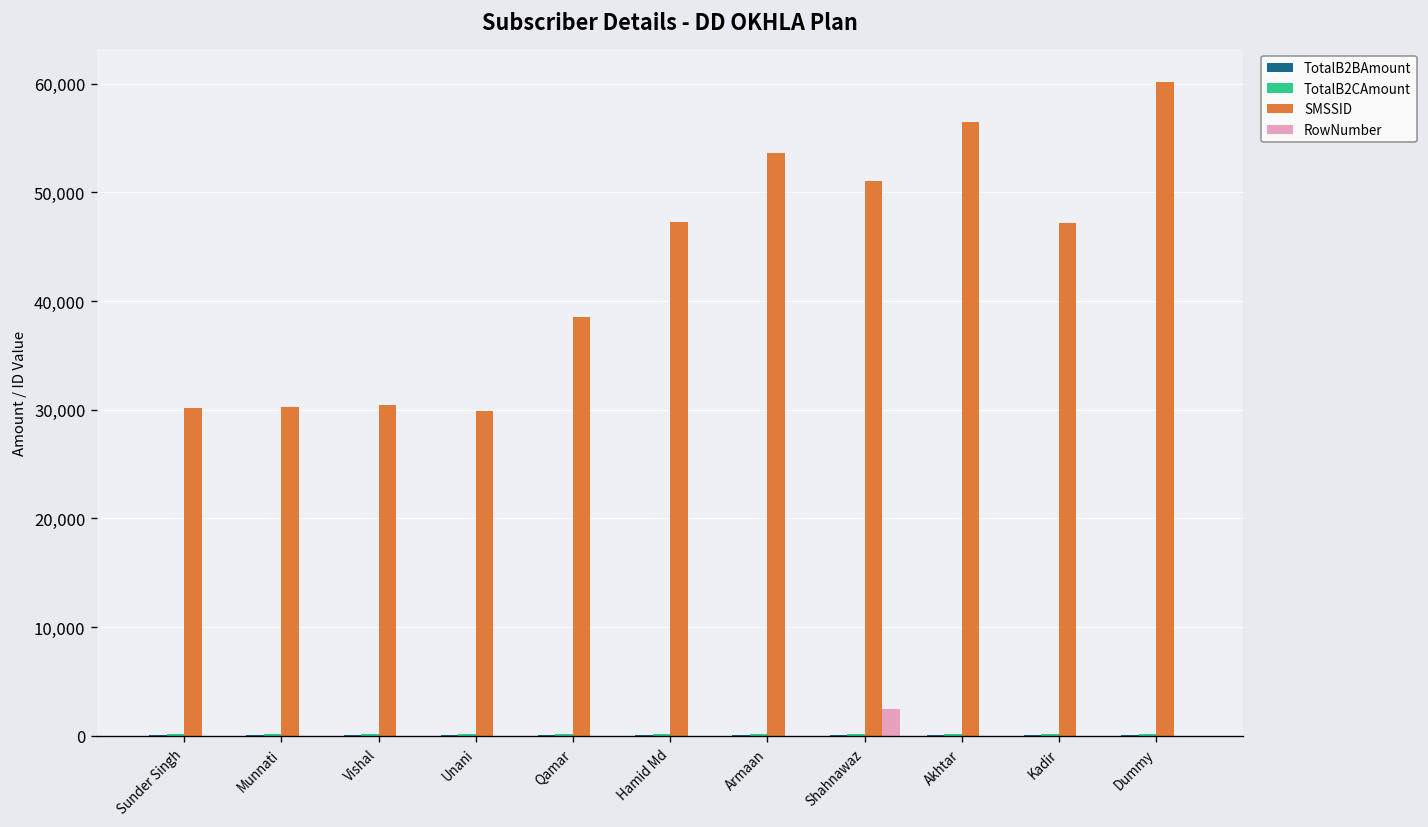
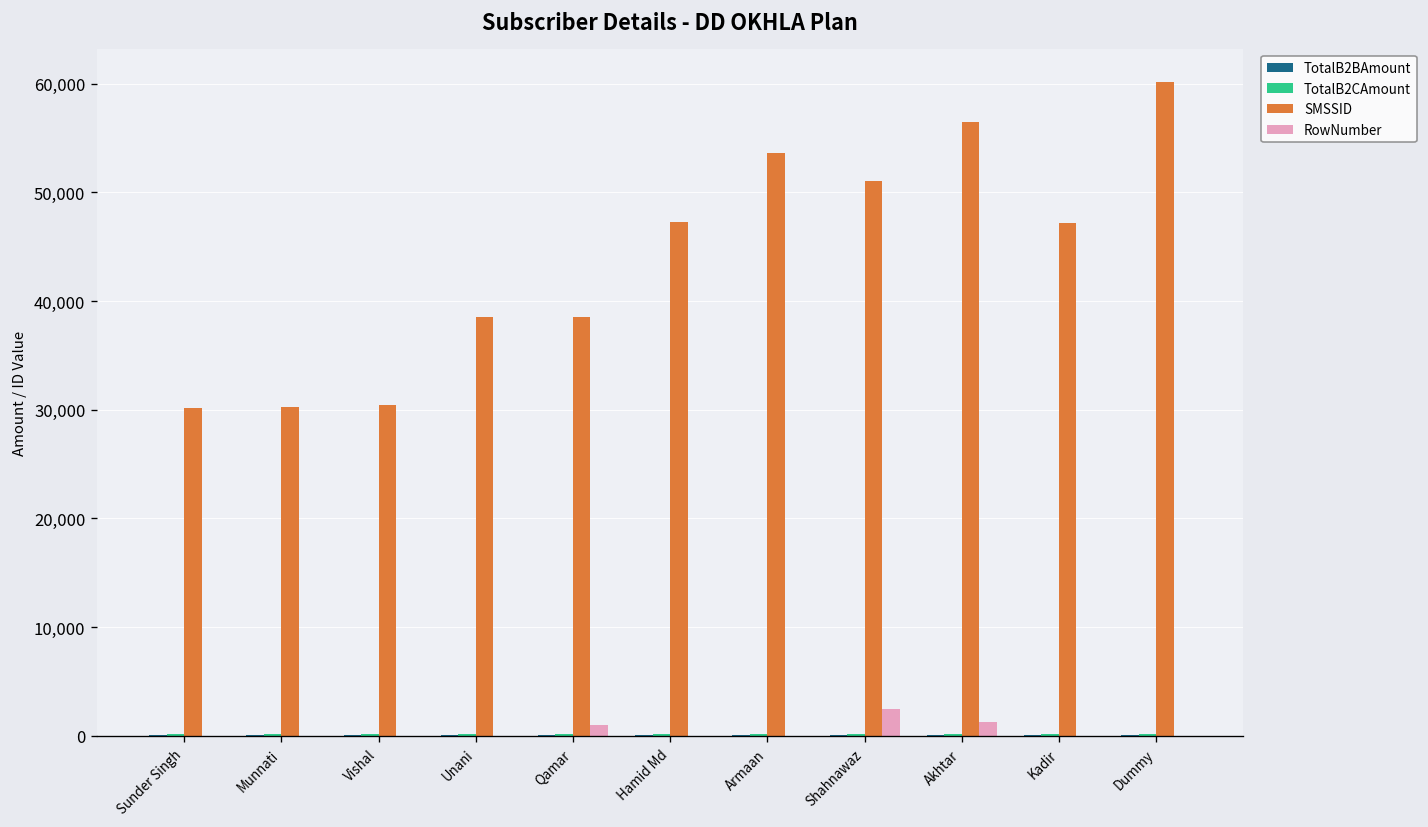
  {
    "SMSSID": {
      "Sunder Singh": "30,000",
      "Munnati": "30,000",
      "Vishal": "30,000",
-     "Unani": "30,000",
+     "Unani": "39,000",
      "Qamar": "39,000",
      "Hamid Md": "47,000",
      "Armaan": "54,000",
      "Shahnawaz": "51,000",
      "Akhtar": "57,000",
      "Kadir": "47,000",
      "Dummy": "60,000"
    },
    "RowNumber": {
-     "Qamar": "0",
+     "Qamar": "1,000",
      "Shahnawaz": "2,000",
-     "Akhtar": "0"
+     "Akhtar": "1,000"
    }
  }
